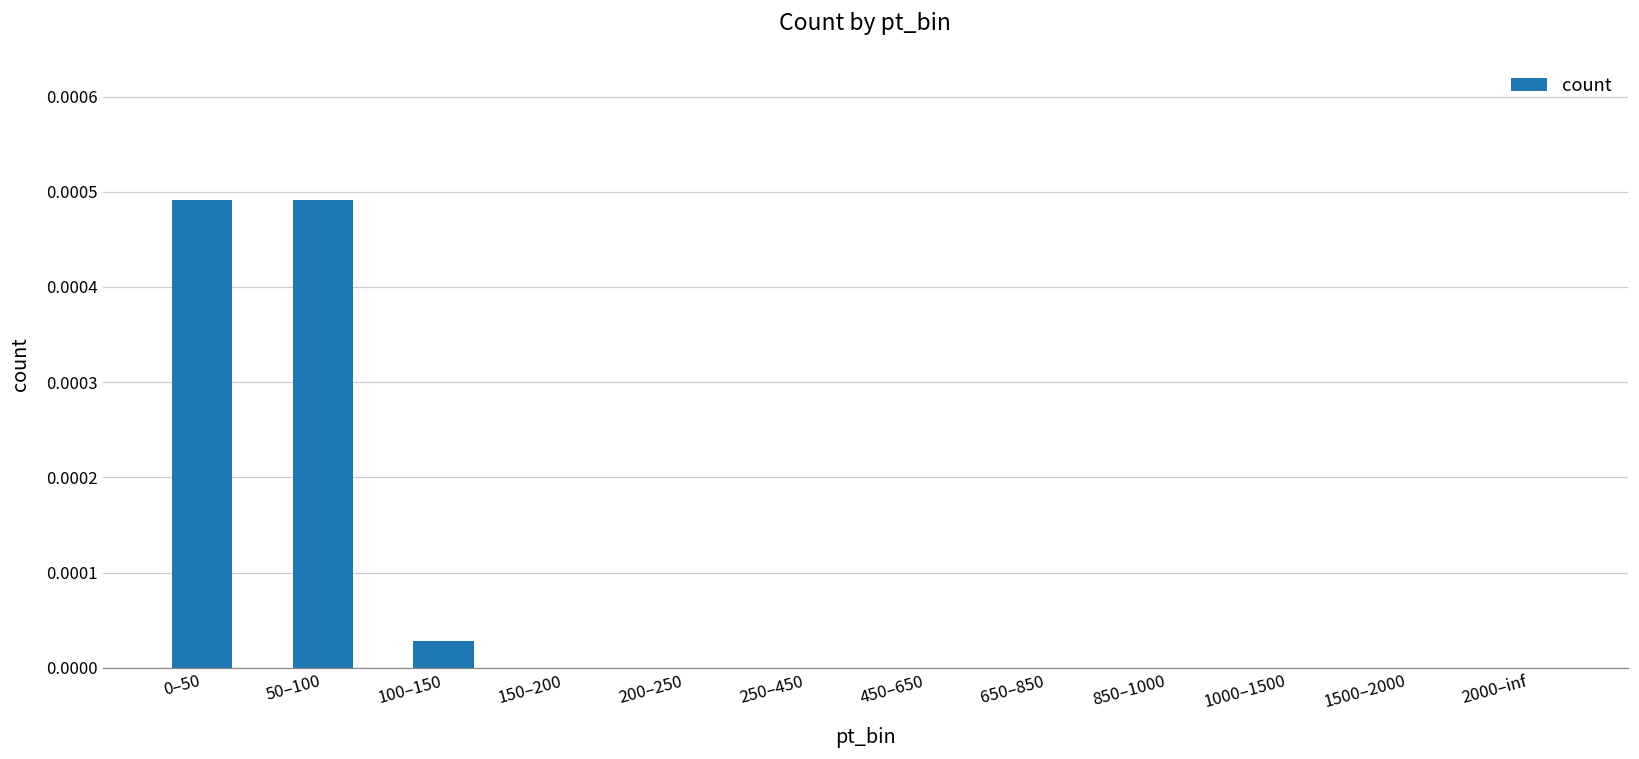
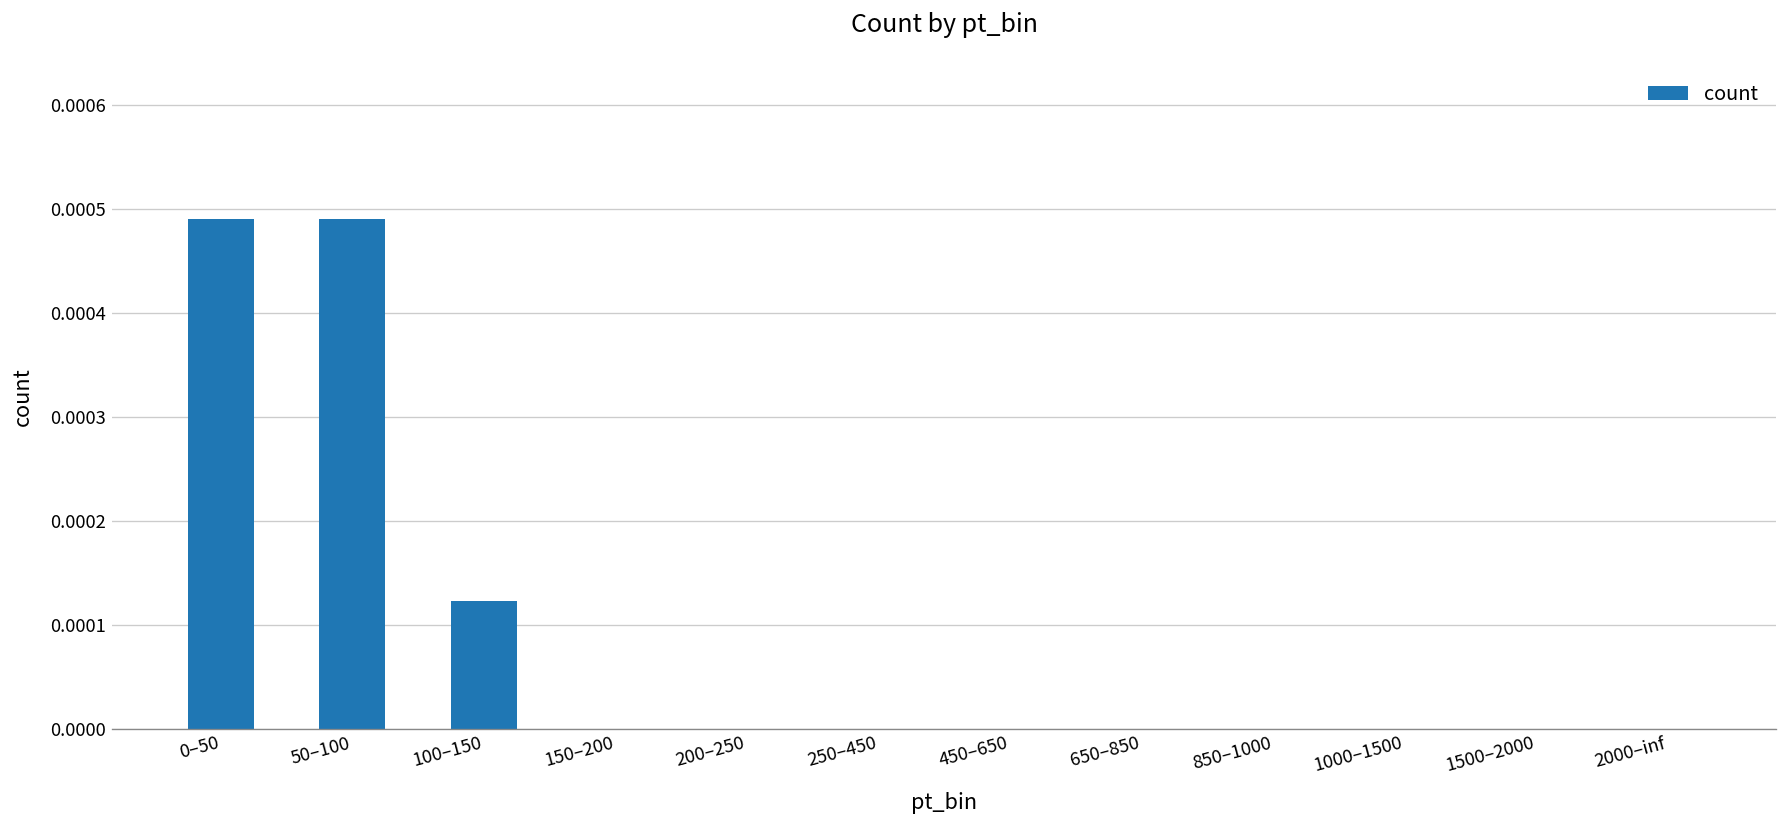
  {
    "0–50": 0.00049,
    "50–100": 0.00049,
-   "100–150": 0.00003,
+   "100–150": 0.00012,
    "150–200": 0.00000,
    "200–250": 0.00000,
    "250–450": 0.00000,
    "450–650": 0.00000,
    "650–850": 0.00000,
    "850–1000": 0.00000,
    "1000–1500": 0.00000,
    "1500–2000": 0.00000,
    "2000–inf": 0.00000
  }
